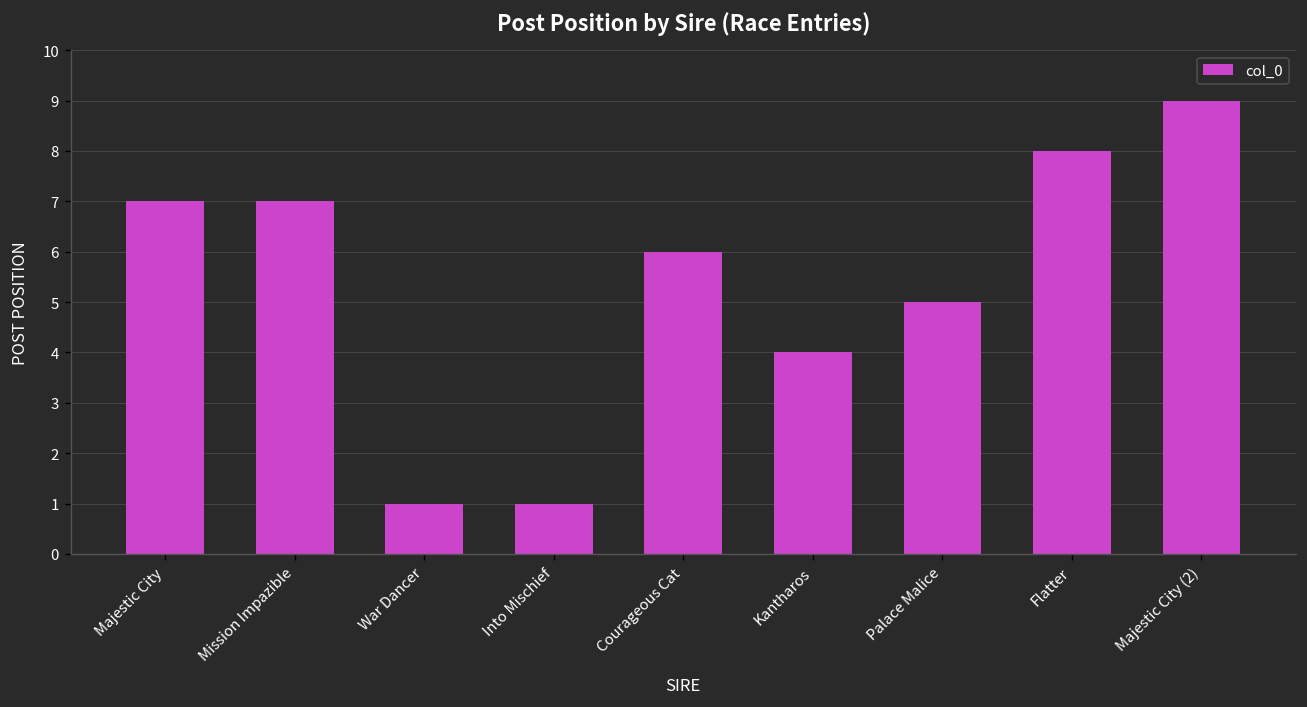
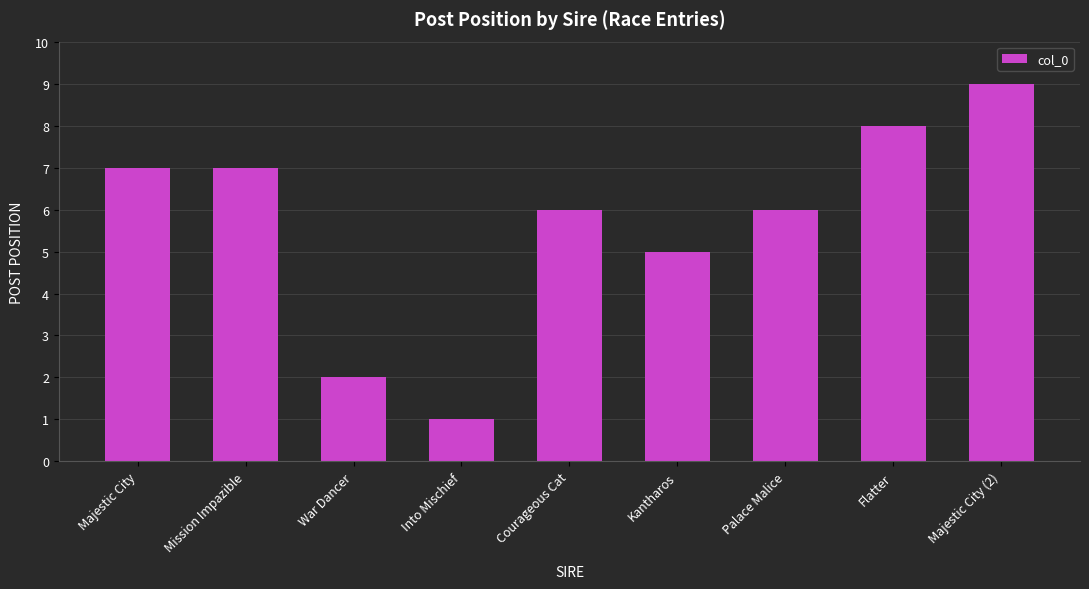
  {
    "Majestic City": 7,
    "Mission Impazible": 7,
-   "War Dancer": 1,
+   "War Dancer": 2,
    "Into Mischief": 1,
    "Courageous Cat": 6,
-   "Kantharos": 4,
-   "Palace Malice": 5,
+   "Kantharos": 5,
+   "Palace Malice": 6,
    "Flatter": 8,
    "Majestic City (2)": 9
  }
